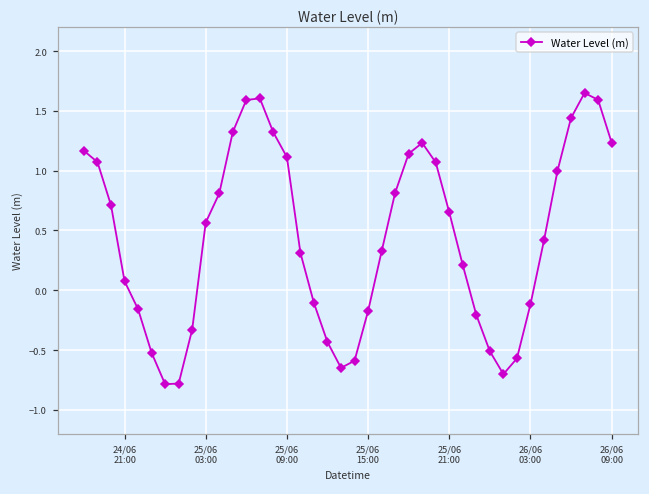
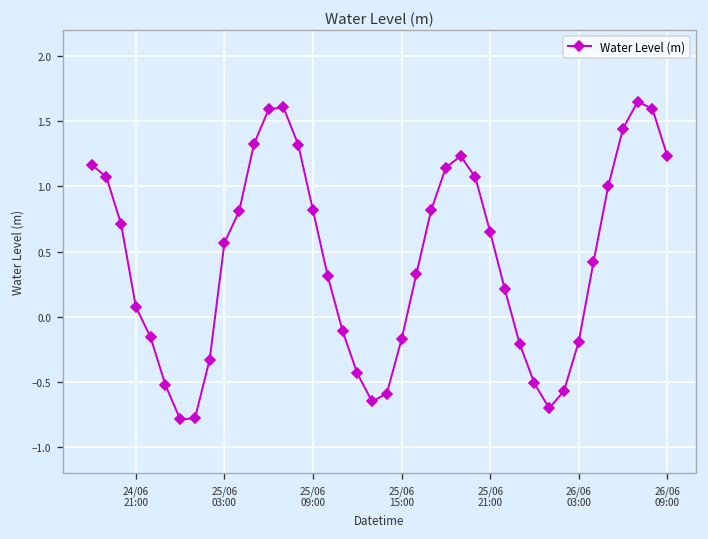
  {
    "24/06 21:00": 0.08,
    "25/06 03:00": 0.57,
-   "25/06 09:00": 1.11,
+   "25/06 09:00": 0.82,
    "25/06 15:00": -0.17,
    "25/06 21:00": 0.65,
-   "26/06 03:00": -0.12,
+   "26/06 03:00": -0.19,
    "26/06 09:00": 1.24
  }
